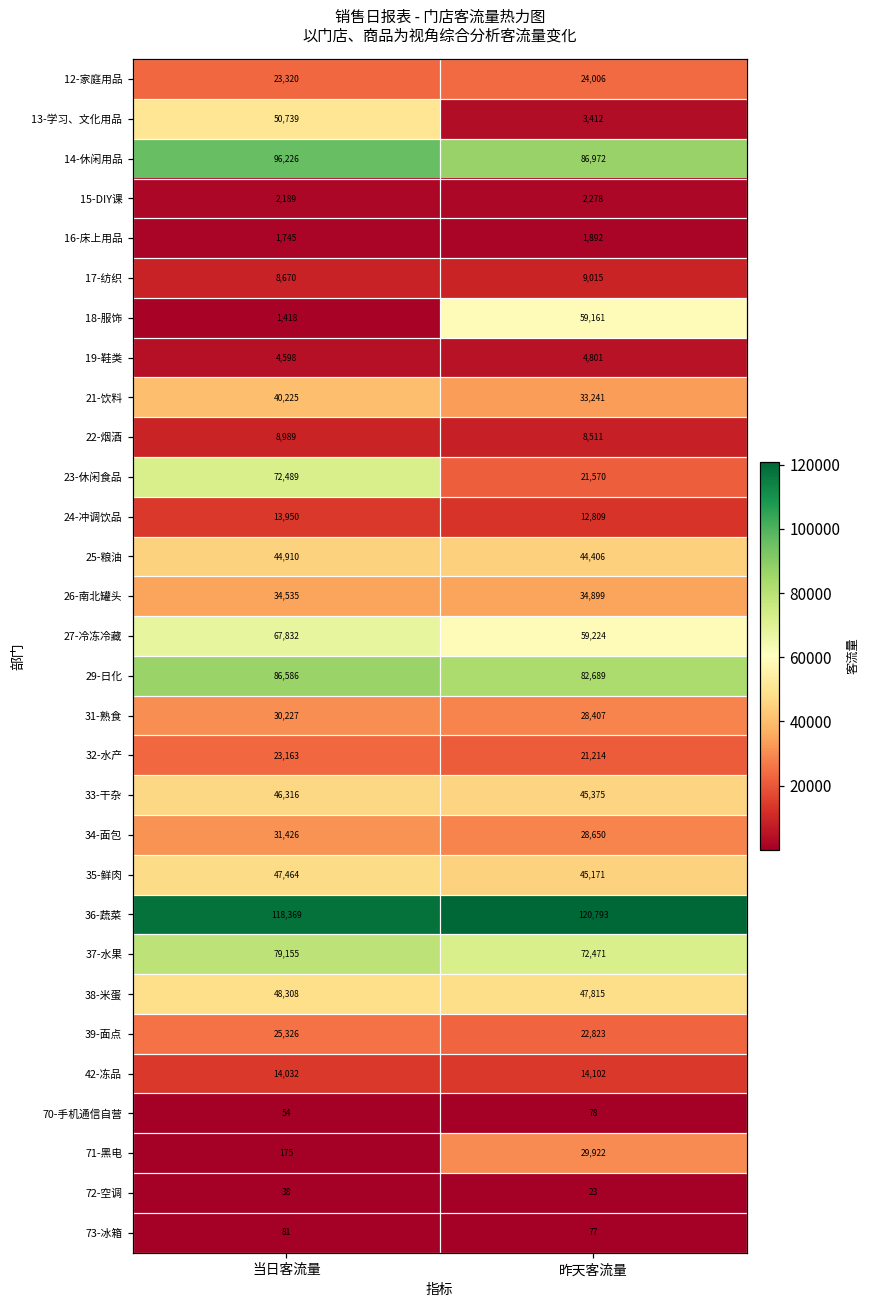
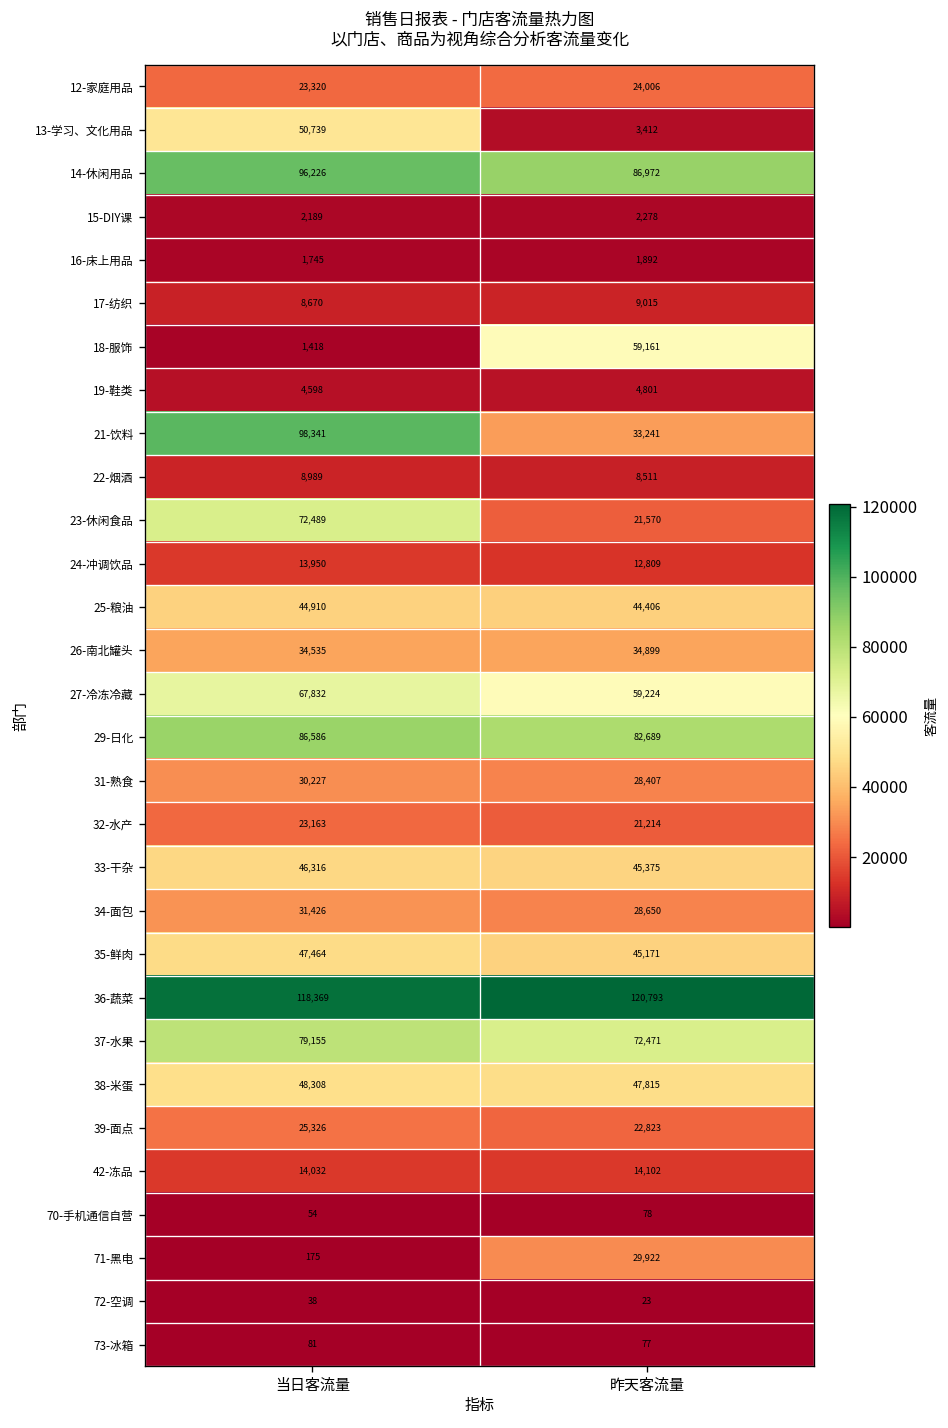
  {
    "12-家庭用品": {
      "当日客流量": "23,320",
      "昨天客流量": "24,006"
    },
    "13-学习、文化用品": {
      "当日客流量": "50,739",
      "昨天客流量": "3,412"
    },
    "14-休闲用品": {
      "当日客流量": "96,226",
      "昨天客流量": "86,972"
    },
    "15-DIY课": {
      "当日客流量": "2,189",
      "昨天客流量": "2,278"
    },
    "16-床上用品": {
      "当日客流量": "1,745",
      "昨天客流量": "1,892"
    },
    "17-纺织": {
      "当日客流量": "8,670",
      "昨天客流量": "9,015"
    },
    "18-服饰": {
      "当日客流量": "1,418",
      "昨天客流量": "59,161"
    },
    "19-鞋类": {
      "当日客流量": "4,598",
      "昨天客流量": "4,801"
    },
    "21-饮料": {
-     "当日客流量": "40,225",
+     "当日客流量": "98,341",
      "昨天客流量": "33,241"
    },
    "22-烟酒": {
      "当日客流量": "8,989",
      "昨天客流量": "8,511"
    },
    "23-休闲食品": {
      "当日客流量": "72,489",
      "昨天客流量": "21,570"
    },
    "24-冲调饮品": {
      "当日客流量": "13,950",
      "昨天客流量": "12,809"
    },
    "25-粮油": {
      "当日客流量": "44,910",
      "昨天客流量": "44,406"
    },
    "26-南北罐头": {
      "当日客流量": "34,535",
      "昨天客流量": "34,899"
    },
    "27-冷冻冷藏": {
      "当日客流量": "67,832",
      "昨天客流量": "59,224"
    },
    "29-日化": {
      "当日客流量": "86,586",
      "昨天客流量": "82,689"
    },
    "31-熟食": {
      "当日客流量": "30,227",
      "昨天客流量": "28,407"
    },
    "32-水产": {
      "当日客流量": "23,163",
      "昨天客流量": "21,214"
    },
    "33-干杂": {
      "当日客流量": "46,316",
      "昨天客流量": "45,375"
    },
    "34-面包": {
      "当日客流量": "31,426",
      "昨天客流量": "28,650"
    },
    "35-鲜肉": {
      "当日客流量": "47,464",
      "昨天客流量": "45,171"
    },
    "36-蔬菜": {
      "当日客流量": "118,369",
      "昨天客流量": "120,793"
    },
    "37-水果": {
      "当日客流量": "79,155",
      "昨天客流量": "72,471"
    },
    "38-米蛋": {
      "当日客流量": "48,308",
      "昨天客流量": "47,815"
    },
    "39-面点": {
      "当日客流量": "25,326",
      "昨天客流量": "22,823"
    },
    "42-冻品": {
      "当日客流量": "14,032",
      "昨天客流量": "14,102"
    },
    "70-手机通信自营": {
      "当日客流量": "54",
      "昨天客流量": "78"
    },
    "71-黑电": {
      "当日客流量": "175",
      "昨天客流量": "29,922"
    },
    "72-空调": {
      "当日客流量": "38",
      "昨天客流量": "23"
    },
    "73-冰箱": {
      "当日客流量": "81",
      "昨天客流量": "77"
    }
  }
